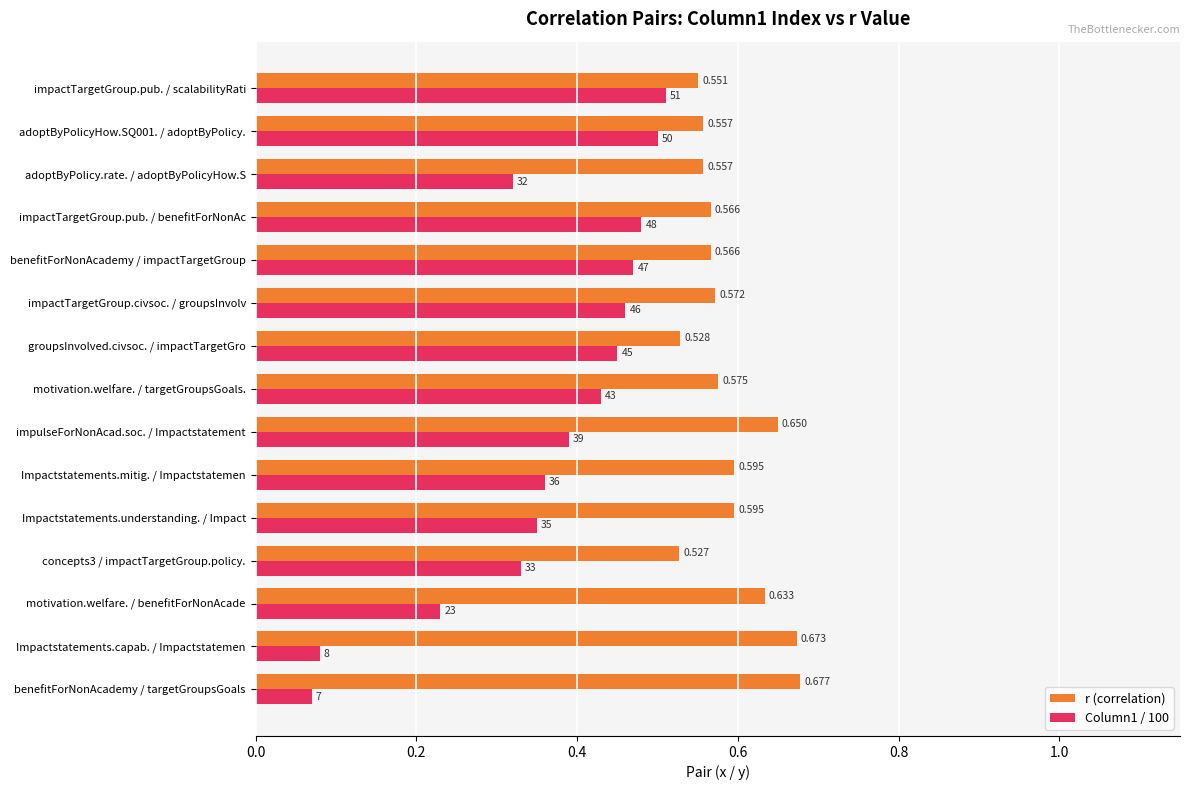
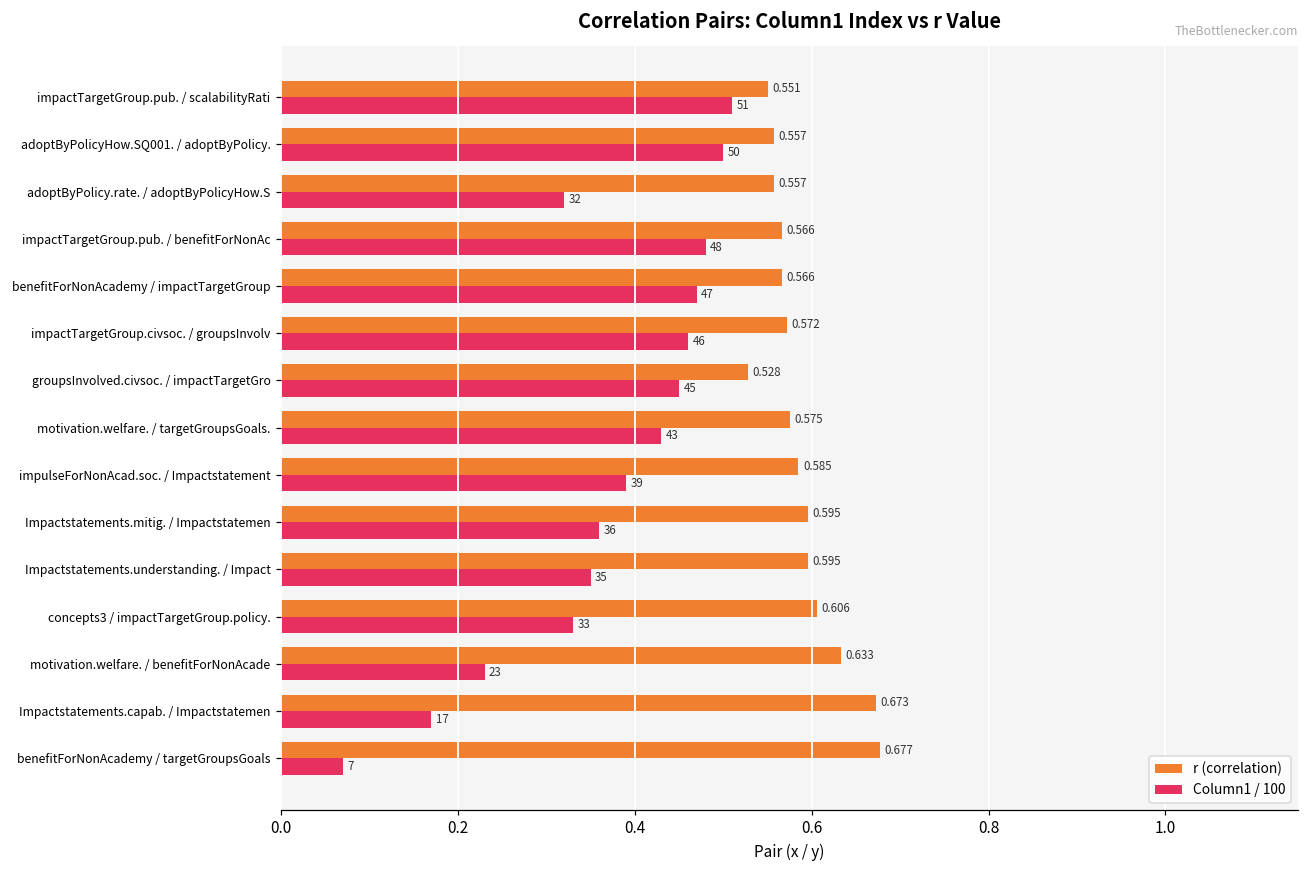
  {
    "r (correlation)": {
      "impactTargetGroup.pub. / scalabilityRati": 0.551,
      "adoptByPolicyHow.SQ001. / adoptByPolicy.": 0.557,
      "adoptByPolicy.rate. / adoptByPolicyHow.S": 0.557,
      "impactTargetGroup.pub. / benefitForNonAc": 0.566,
      "benefitForNonAcademy / impactTargetGroup": 0.566,
      "impactTargetGroup.civsoc. / groupsInvolv": 0.572,
      "groupsInvolved.civsoc. / impactTargetGro": 0.528,
      "motivation.welfare. / targetGroupsGoals.": 0.575,
-     "impulseForNonAcad.soc. / Impactstatement": 0.650,
+     "impulseForNonAcad.soc. / Impactstatement": 0.585,
      "Impactstatements.mitig. / Impactstatemen": 0.595,
      "Impactstatements.understanding. / Impact": 0.595,
-     "concepts3 / impactTargetGroup.policy.": 0.527,
+     "concepts3 / impactTargetGroup.policy.": 0.606,
      "motivation.welfare. / benefitForNonAcade": 0.633,
      "Impactstatements.capab. / Impactstatemen": 0.673,
      "benefitForNonAcademy / targetGroupsGoals": 0.677
    },
    "Column1 / 100": {
-     "Impactstatements.capab. / Impactstatemen": 8
+     "Impactstatements.capab. / Impactstatemen": 17
    }
  }
